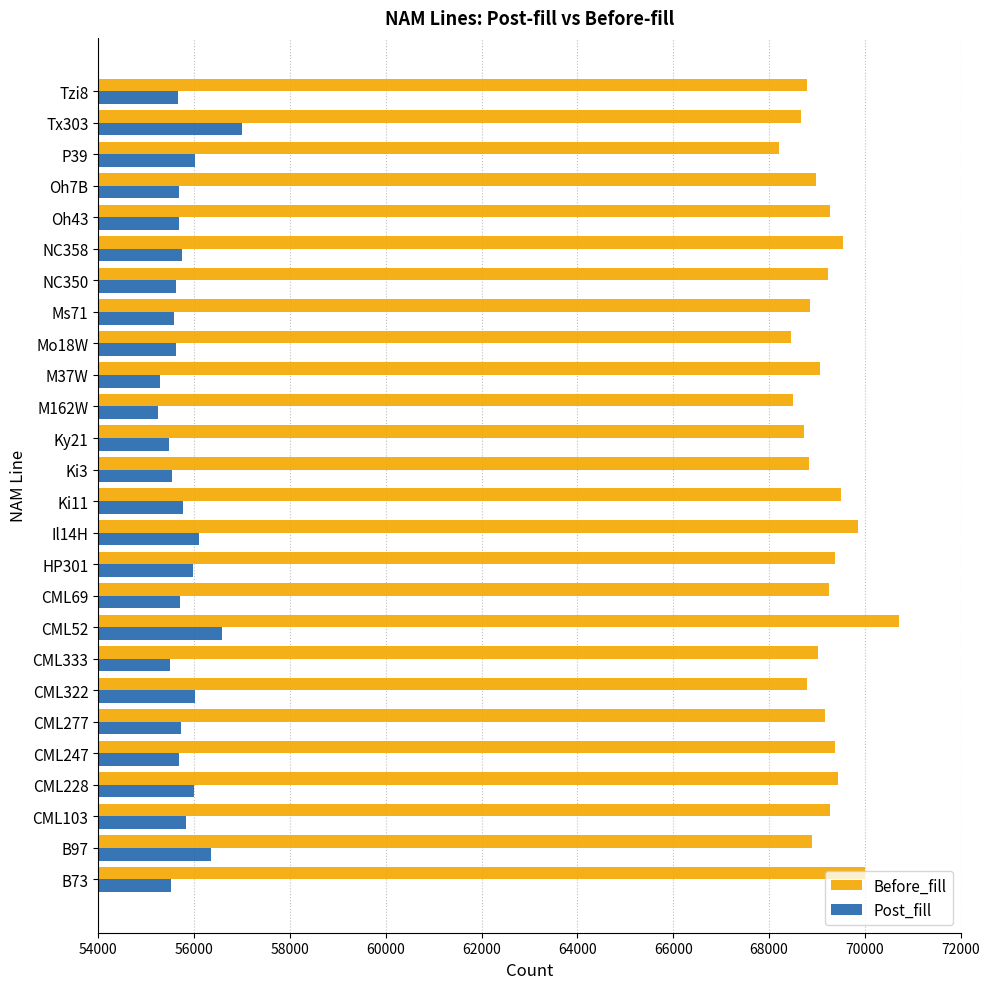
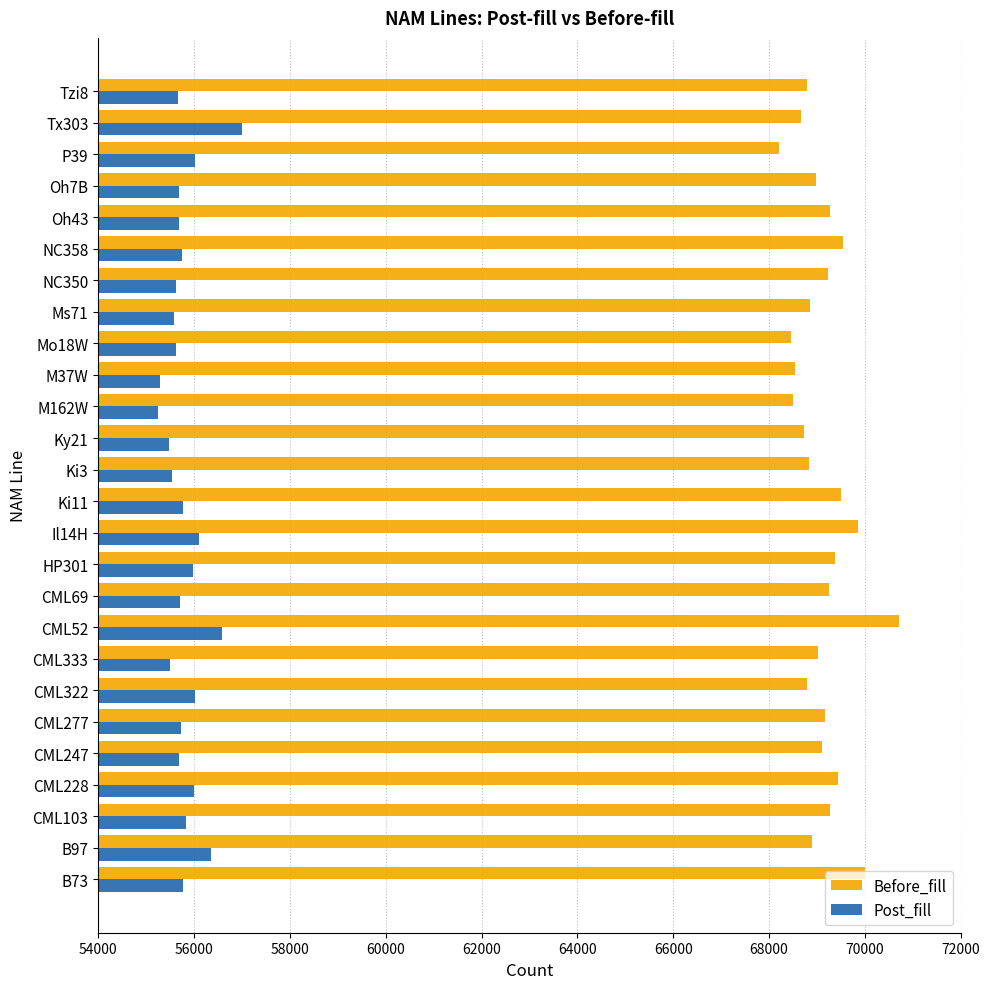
  {
    "Before_fill": {
      "Tzi8": 68800,
      "Tx303": 68700,
      "P39": 68200,
      "Oh7B": 69000,
      "Oh43": 69300,
      "NC358": 69500,
      "NC350": 69200,
      "Ms71": 68900,
      "Mo18W": 68500,
-     "M37W": 69100,
+     "M37W": 68500,
      "M162W": 68500,
      "Ky21": 68700,
      "Ki3": 68800,
      "Ki11": 69500,
      "Il14H": 69900,
      "HP301": 69400,
      "CML69": 69200,
      "CML52": 70700,
      "CML333": 69000,
      "CML322": 68800,
      "CML277": 69200,
-     "CML247": 69400,
+     "CML247": 69100,
      "CML228": 69400,
      "CML103": 69300,
      "B97": 68900
    },
    "Post_fill": {
      "Tzi8": 55700,
      "Tx303": 57000,
      "P39": 56000,
      "Oh7B": 55700,
      "Oh43": 55700,
      "NC358": 55700,
      "NC350": 55600,
      "Ms71": 55600,
      "Mo18W": 55600,
      "M37W": 55300,
      "M162W": 55300,
      "Ky21": 55500,
      "Ki3": 55500,
      "Ki11": 55800,
      "Il14H": 56100,
      "HP301": 56000,
      "CML69": 55700,
      "CML52": 56600,
      "CML333": 55500,
      "CML322": 56000,
      "CML277": 55700,
      "CML247": 55700,
      "CML228": 56000,
      "CML103": 55800,
      "B97": 56400,
-     "B73": 55500
+     "B73": 55800
    }
  }
